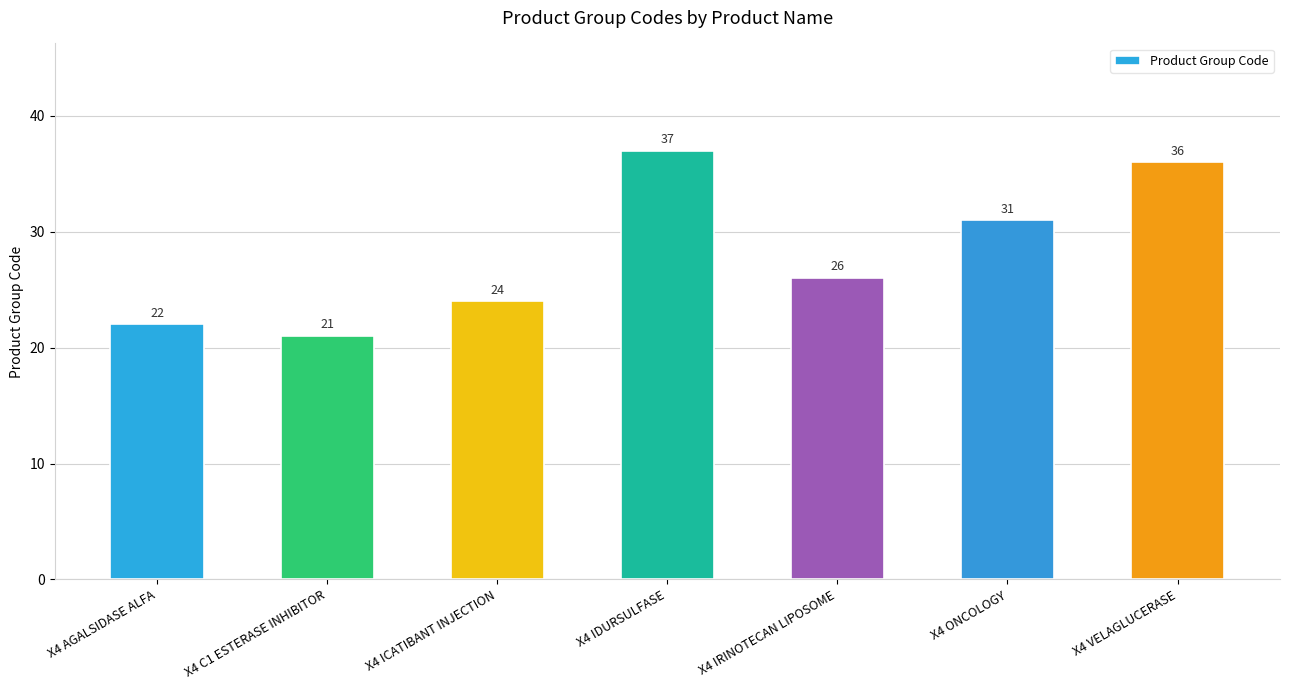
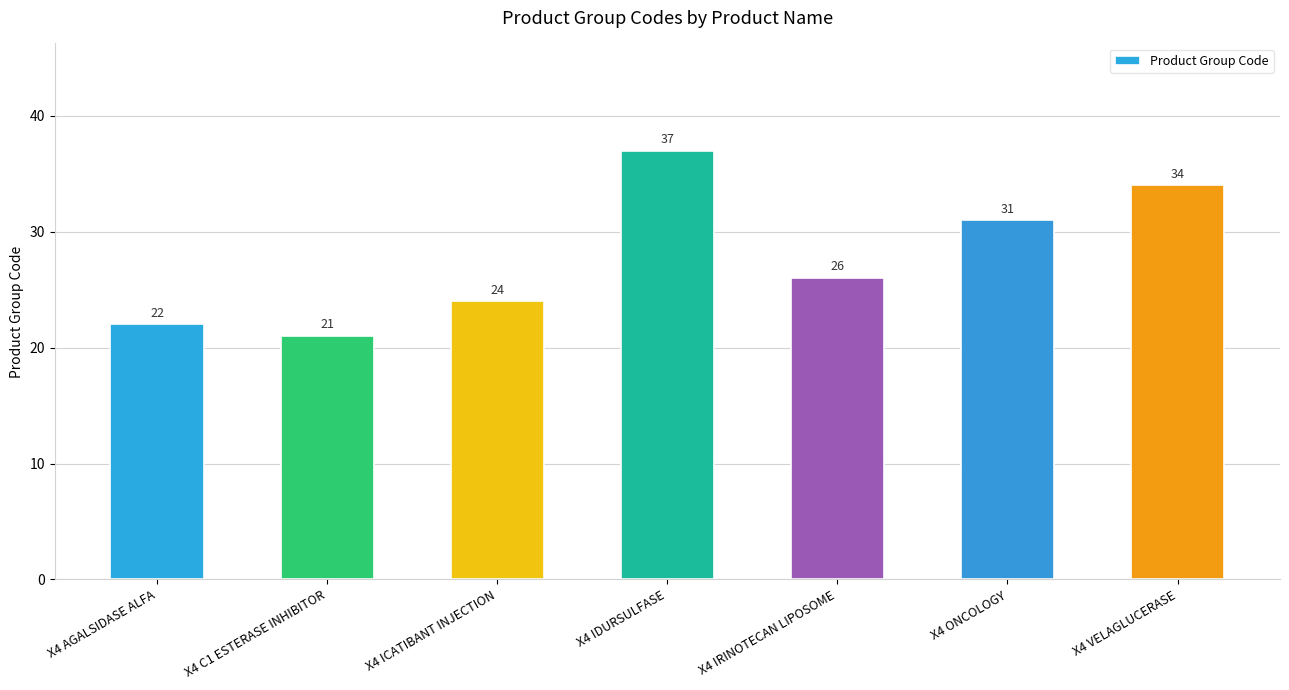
  {
    "X4 AGALSIDASE ALFA": 22,
    "X4 C1 ESTERASE INHIBITOR": 21,
    "X4 ICATIBANT INJECTION": 24,
    "X4 IDURSULFASE": 37,
    "X4 IRINOTECAN LIPOSOME": 26,
    "X4 ONCOLOGY": 31,
-   "X4 VELAGLUCERASE": 36
+   "X4 VELAGLUCERASE": 34
  }
